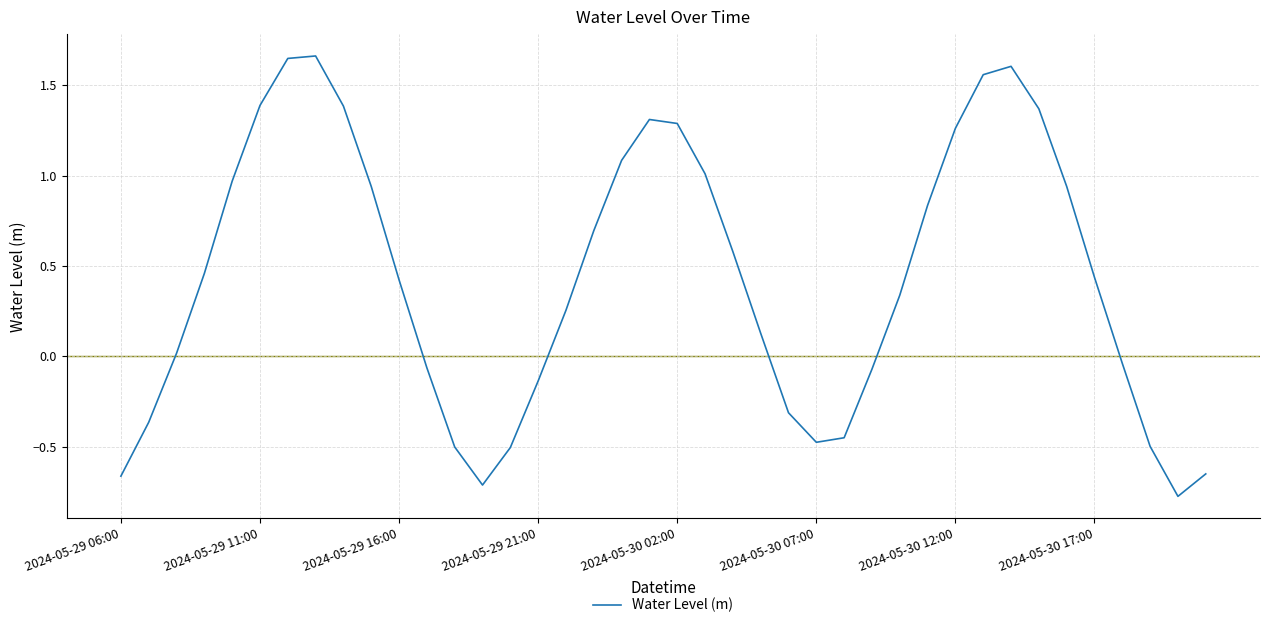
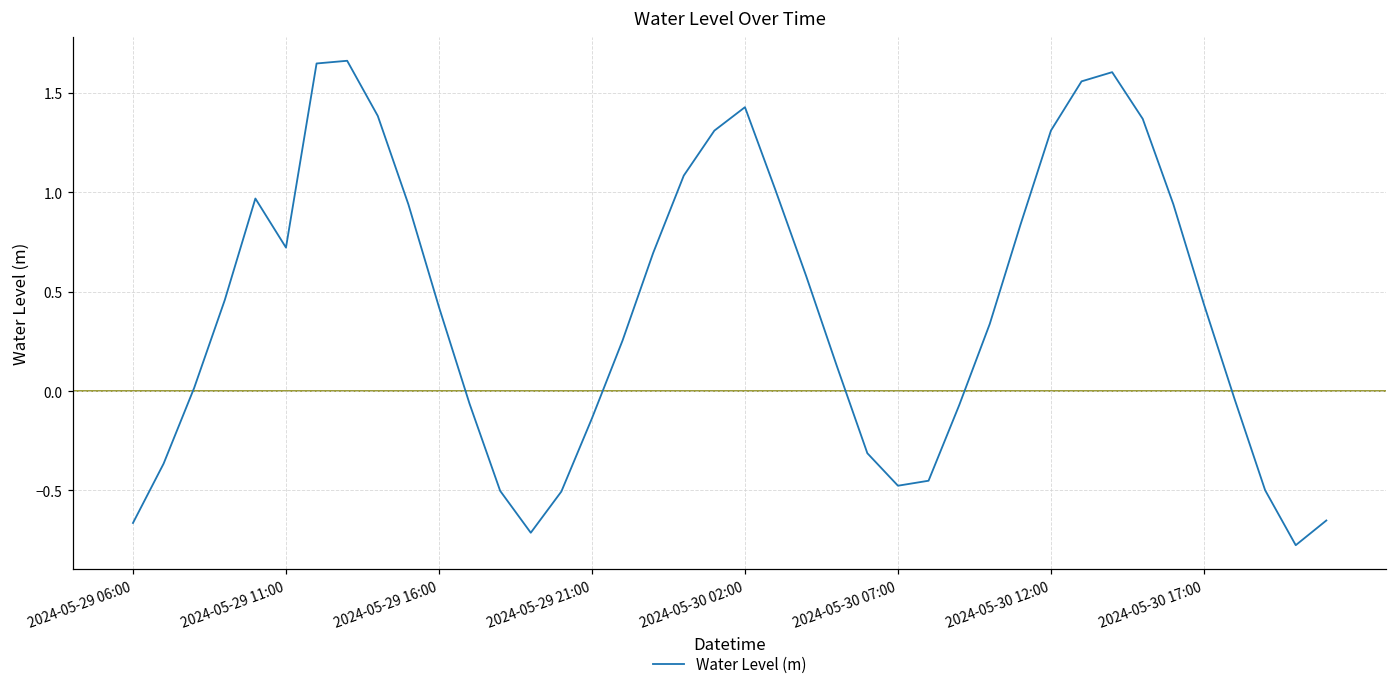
  {
    "2024-05-29 06:00": -0.66,
-   "2024-05-29 11:00": 1.39,
+   "2024-05-29 11:00": 0.72,
    "2024-05-29 16:00": 0.42,
    "2024-05-29 21:00": -0.14,
-   "2024-05-30 02:00": 1.29,
+   "2024-05-30 02:00": 1.43,
    "2024-05-30 07:00": -0.48,
-   "2024-05-30 12:00": 1.26,
+   "2024-05-30 12:00": 1.31,
    "2024-05-30 17:00": 0.44
  }
